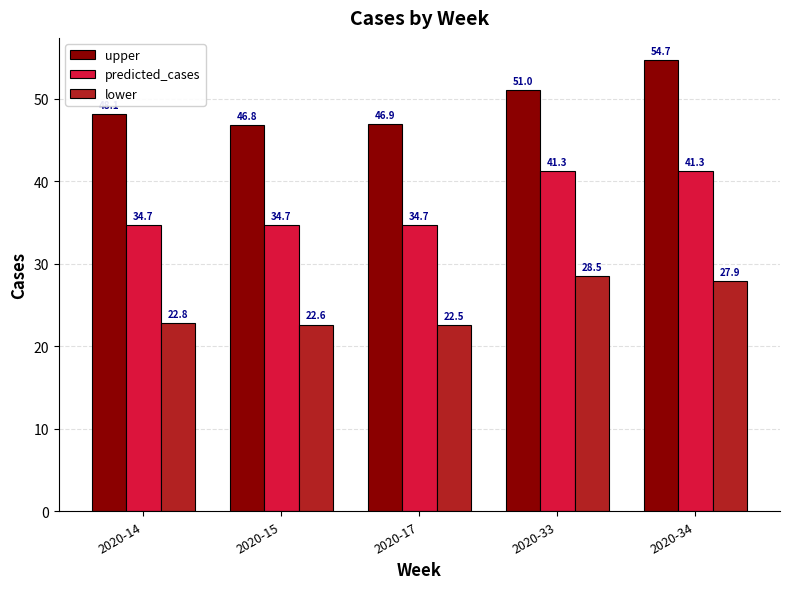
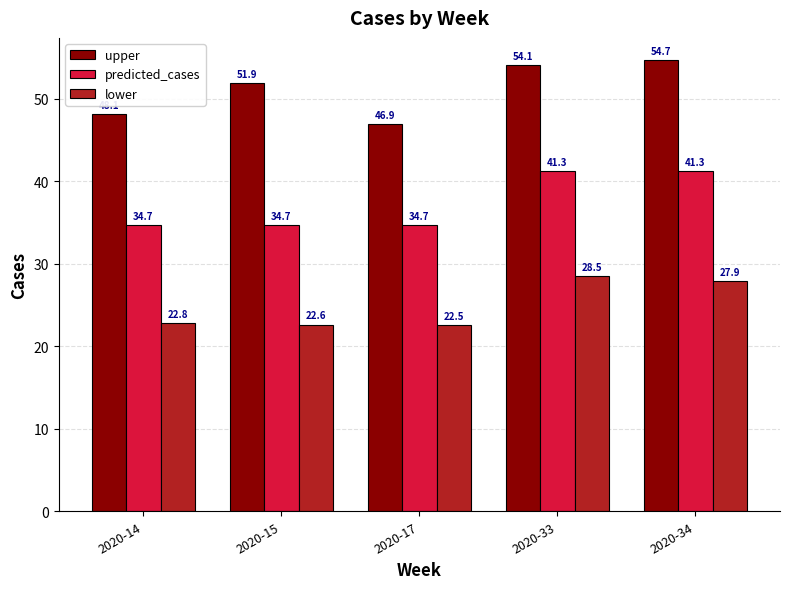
  {
    "upper": {
-     "2020-15": 46.8,
+     "2020-15": 51.9,
      "2020-17": 46.9,
-     "2020-33": 51.0,
+     "2020-33": 54.1,
      "2020-34": 54.7
    }
  }
